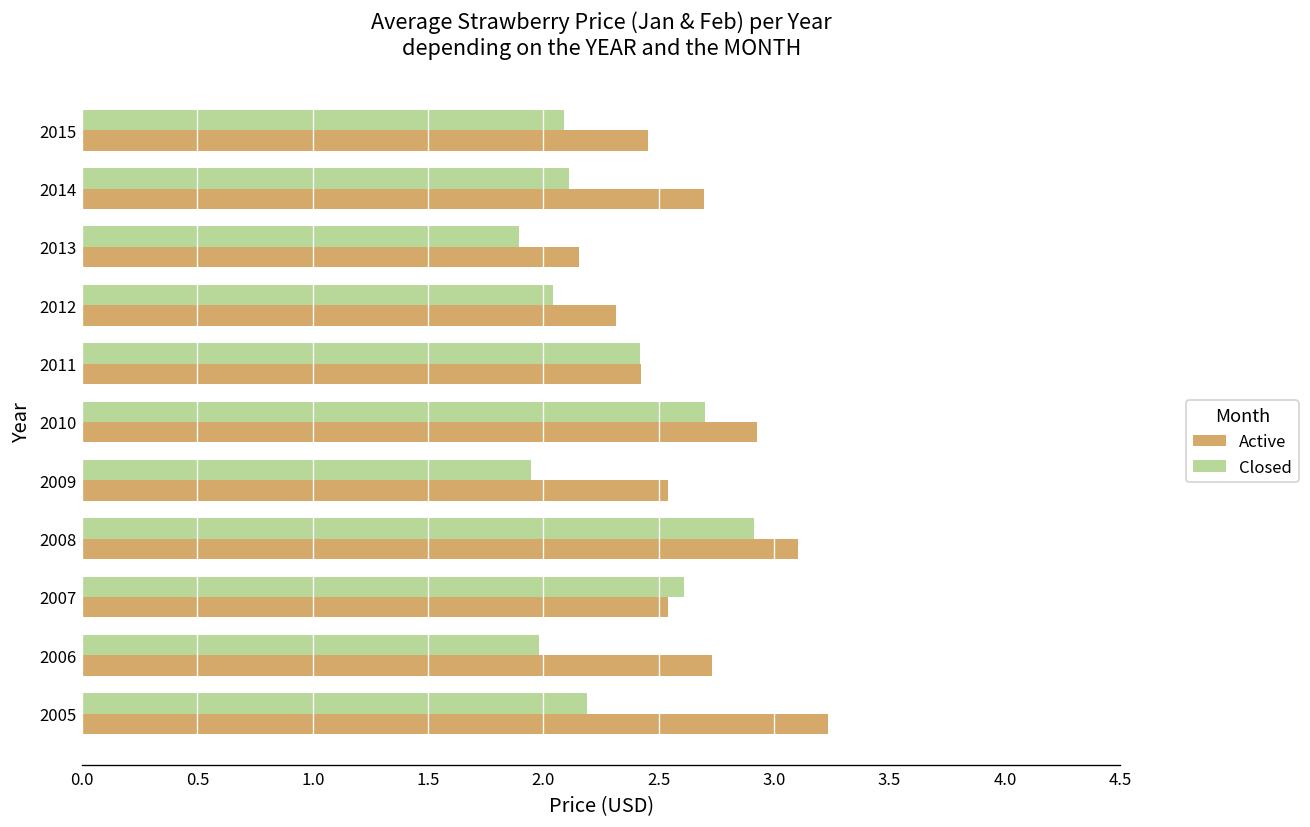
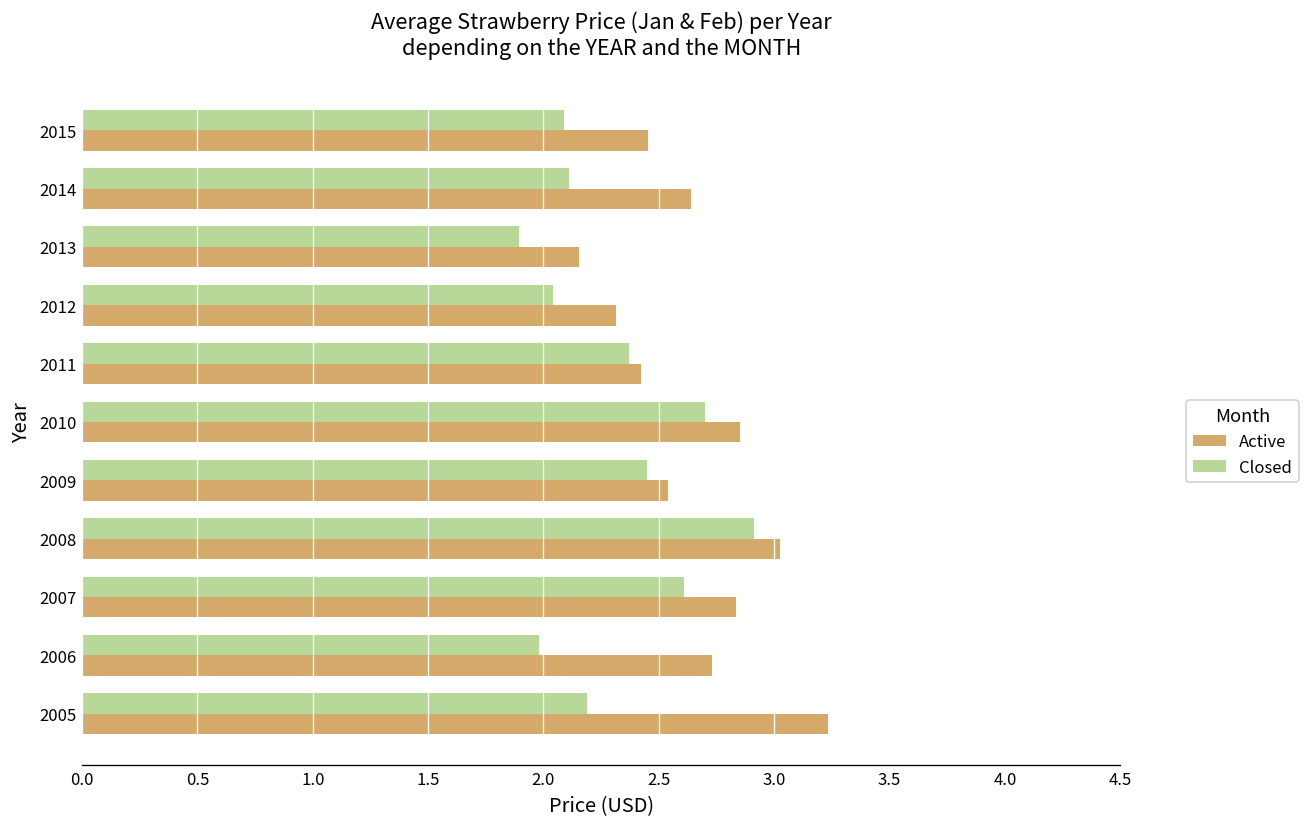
  {
    "Active": {
      "2015": 2.45,
-     "2014": 2.70,
+     "2014": 2.64,
      "2013": 2.15,
      "2012": 2.31,
      "2011": 2.42,
-     "2010": 2.93,
+     "2010": 2.85,
      "2009": 2.54,
-     "2008": 3.10,
-     "2007": 2.54,
+     "2008": 3.02,
+     "2007": 2.83,
      "2006": 2.73,
      "2005": 3.23
    },
    "Closed": {
      "2015": 2.09,
      "2014": 2.11,
      "2013": 1.90,
      "2012": 2.04,
-     "2011": 2.42,
+     "2011": 2.37,
      "2010": 2.70,
-     "2009": 1.95,
+     "2009": 2.45,
      "2008": 2.91,
      "2007": 2.61,
      "2006": 1.98,
      "2005": 2.19
    }
  }
